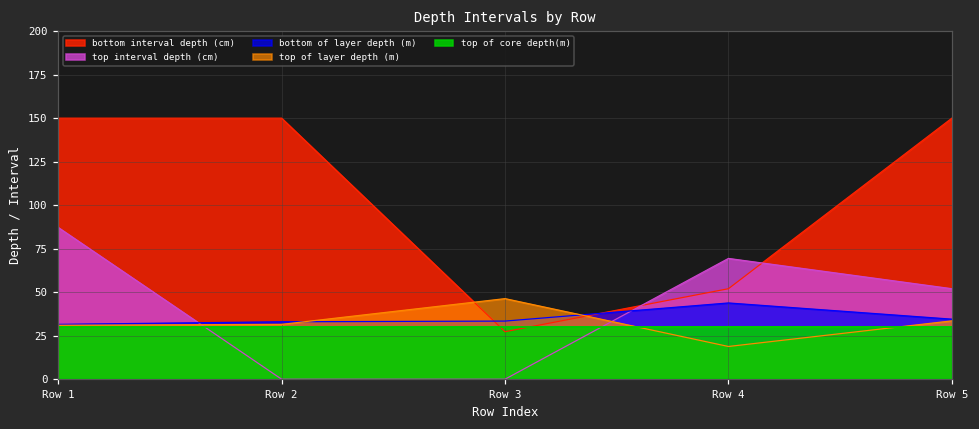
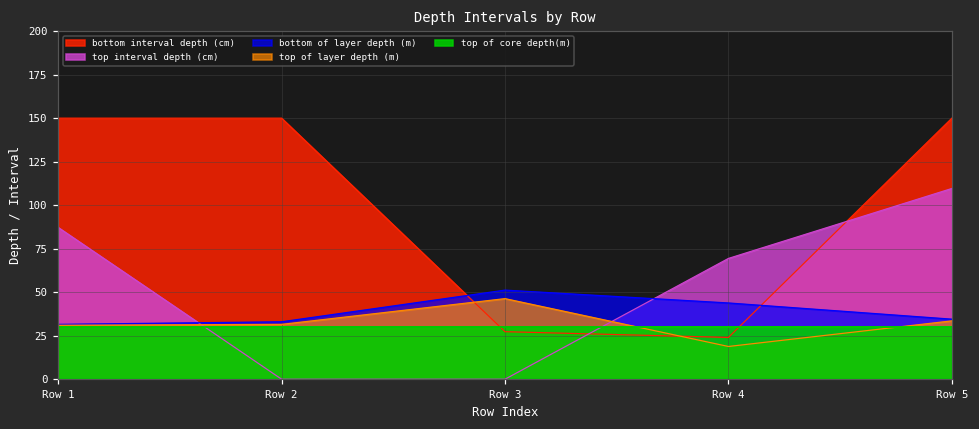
  {
    "bottom interval depth (cm)": {
      "Row 1": 150,
      "Row 2": 150,
      "Row 3": 27,
-     "Row 4": 52,
+     "Row 4": 24,
      "Row 5": 150
    },
    "top interval depth (cm)": {
      "Row 1": 87,
      "Row 2": 0,
      "Row 3": 0,
      "Row 4": 69,
-     "Row 5": 52
+     "Row 5": 110
    },
    "bottom of layer depth (m)": {
-     "Row 3": 33,
+     "Row 3": 51,
      "Row 4": 44
    },
    "top of layer depth (m)": {
      "Row 3": 46,
      "Row 4": 19
    },
    "top of core depth(m)": {
      "Row 3": 30,
      "Row 4": 30,
      "Row 5": 30
    }
  }
